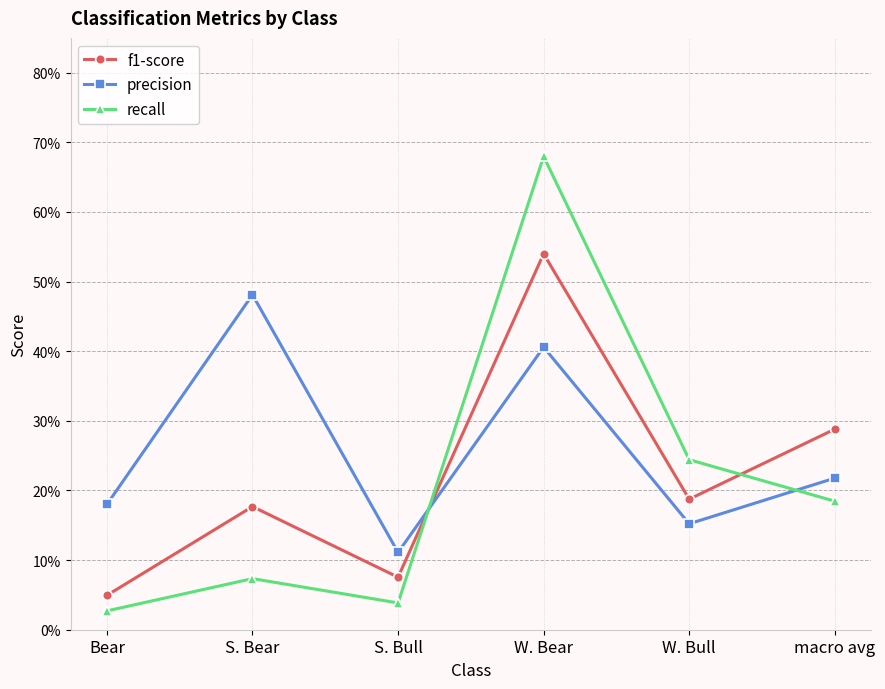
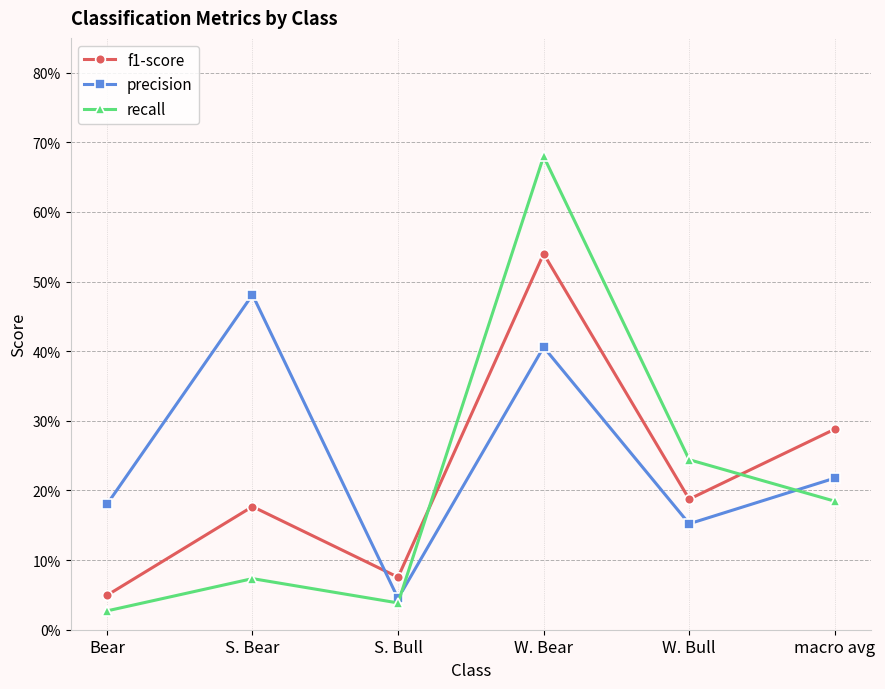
  {
    "f1-score": {
      "Bear": "5%",
      "S. Bear": "18%",
      "S. Bull": "8%",
      "W. Bear": "54%",
      "W. Bull": "19%",
      "macro avg": "29%"
    },
    "precision": {
      "Bear": "18%",
      "S. Bear": "48%",
-     "S. Bull": "11%",
+     "S. Bull": "4%",
      "W. Bear": "41%",
      "W. Bull": "15%",
      "macro avg": "22%"
    },
    "recall": {
      "Bear": "3%",
      "S. Bear": "7%",
      "S. Bull": "4%",
      "W. Bear": "68%",
      "W. Bull": "24%",
      "macro avg": "18%"
    }
  }
